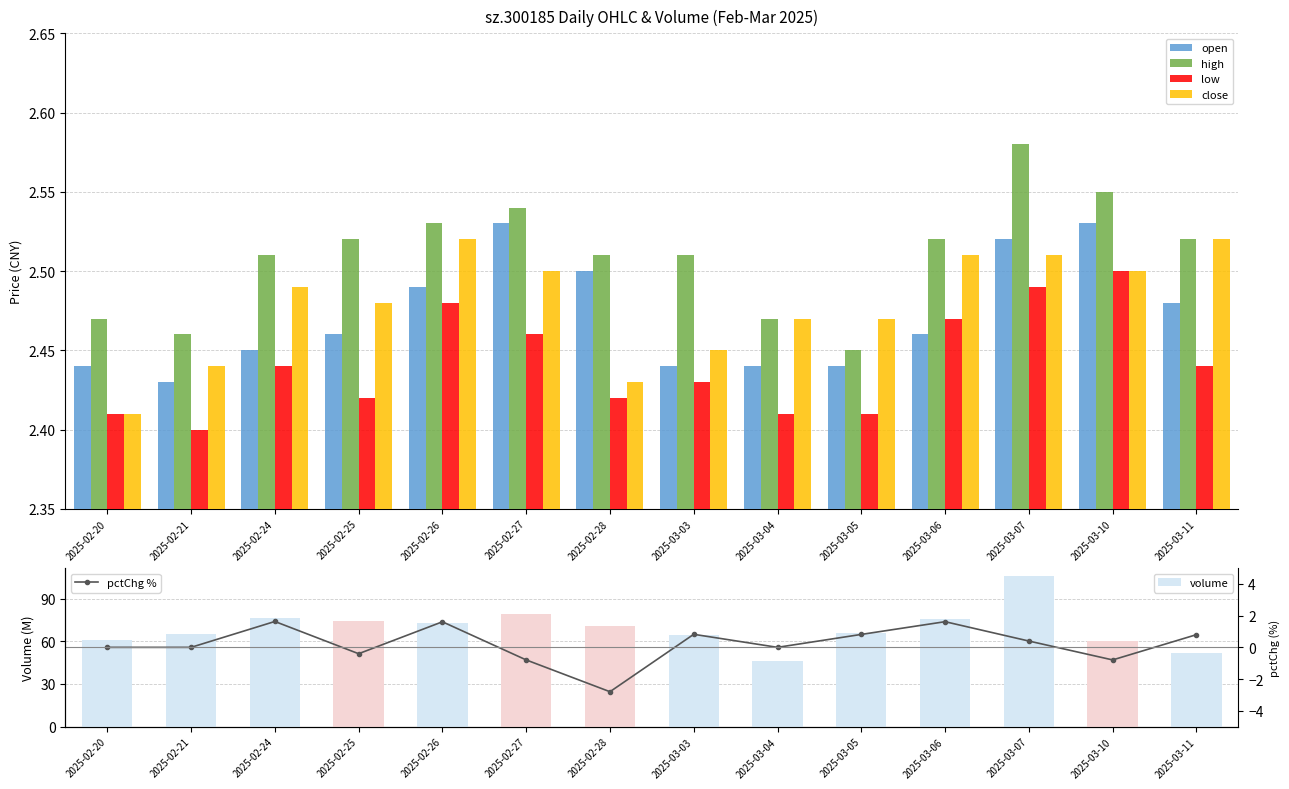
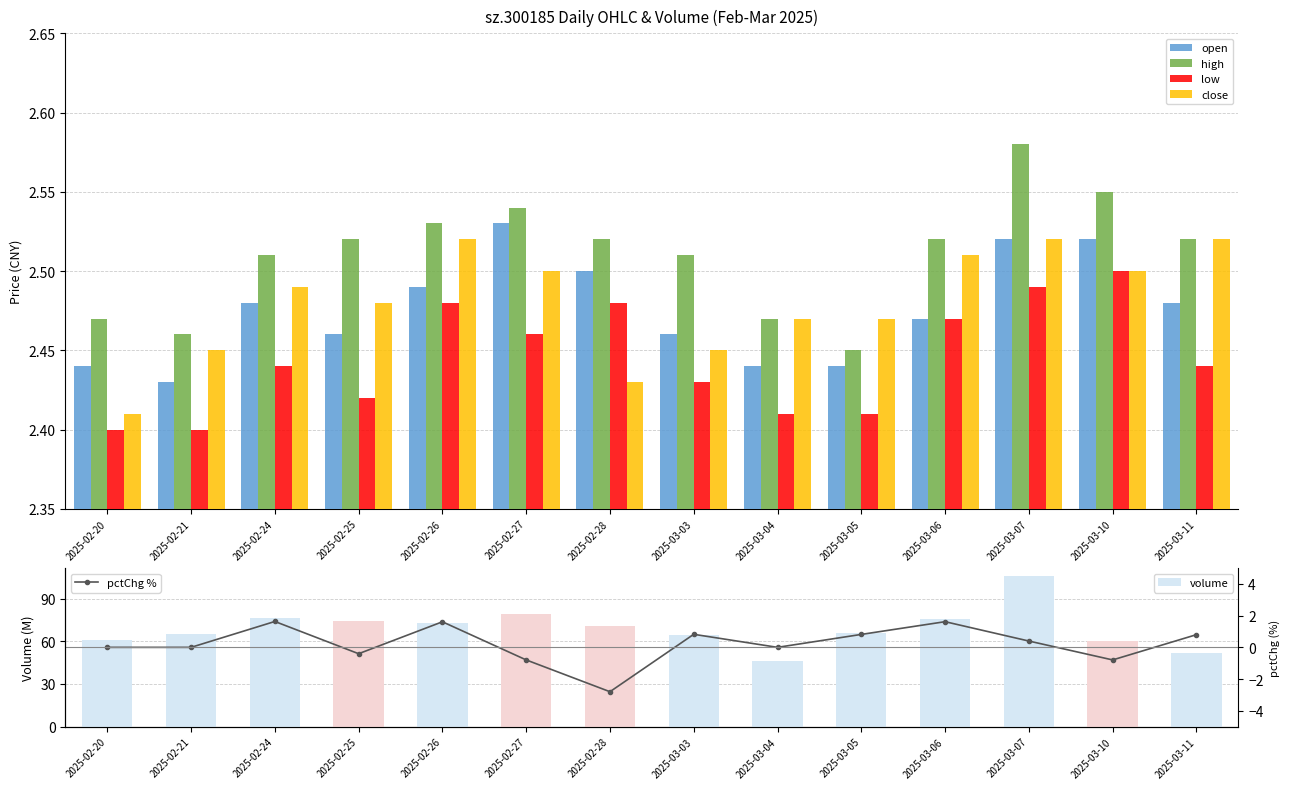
  {
    "sz.300185 Daily OHLC & Volume (Feb-Mar 2025)": {
      "open": {
        "2025-02-20": 2.44,
        "2025-02-21": 2.43,
-       "2025-02-24": 2.45,
+       "2025-02-24": 2.48,
        "2025-02-25": 2.46,
        "2025-02-26": 2.49,
        "2025-02-27": 2.53,
        "2025-02-28": 2.50,
-       "2025-03-03": 2.44,
+       "2025-03-03": 2.46,
        "2025-03-04": 2.44,
        "2025-03-05": 2.44,
-       "2025-03-06": 2.46,
+       "2025-03-06": 2.47,
        "2025-03-07": 2.52,
-       "2025-03-10": 2.53,
+       "2025-03-10": 2.52,
        "2025-03-11": 2.48
      },
      "high": {
        "2025-02-20": 2.47,
        "2025-02-21": 2.46,
        "2025-02-24": 2.51,
        "2025-02-25": 2.52,
        "2025-02-26": 2.53,
        "2025-02-27": 2.54,
-       "2025-02-28": 2.51,
+       "2025-02-28": 2.52,
        "2025-03-03": 2.51,
        "2025-03-04": 2.47,
        "2025-03-05": 2.45,
        "2025-03-06": 2.52,
        "2025-03-07": 2.58,
        "2025-03-10": 2.55,
        "2025-03-11": 2.52
      },
      "low": {
-       "2025-02-20": 2.41,
+       "2025-02-20": 2.40,
        "2025-02-21": 2.40,
        "2025-02-24": 2.44,
        "2025-02-25": 2.42,
        "2025-02-26": 2.48,
        "2025-02-27": 2.46,
-       "2025-02-28": 2.42,
+       "2025-02-28": 2.48,
        "2025-03-03": 2.43,
        "2025-03-04": 2.41,
        "2025-03-05": 2.41,
        "2025-03-06": 2.47,
        "2025-03-07": 2.49,
        "2025-03-10": 2.50,
        "2025-03-11": 2.44
      },
      "close": {
        "2025-02-20": 2.41,
-       "2025-02-21": 2.44,
+       "2025-02-21": 2.45,
        "2025-02-24": 2.49,
        "2025-02-25": 2.48,
        "2025-02-26": 2.52,
        "2025-02-27": 2.50,
        "2025-02-28": 2.43,
        "2025-03-03": 2.45,
        "2025-03-04": 2.47,
        "2025-03-05": 2.47,
        "2025-03-06": 2.51,
-       "2025-03-07": 2.51,
+       "2025-03-07": 2.52,
        "2025-03-10": 2.50,
        "2025-03-11": 2.52
      }
    }
  }
